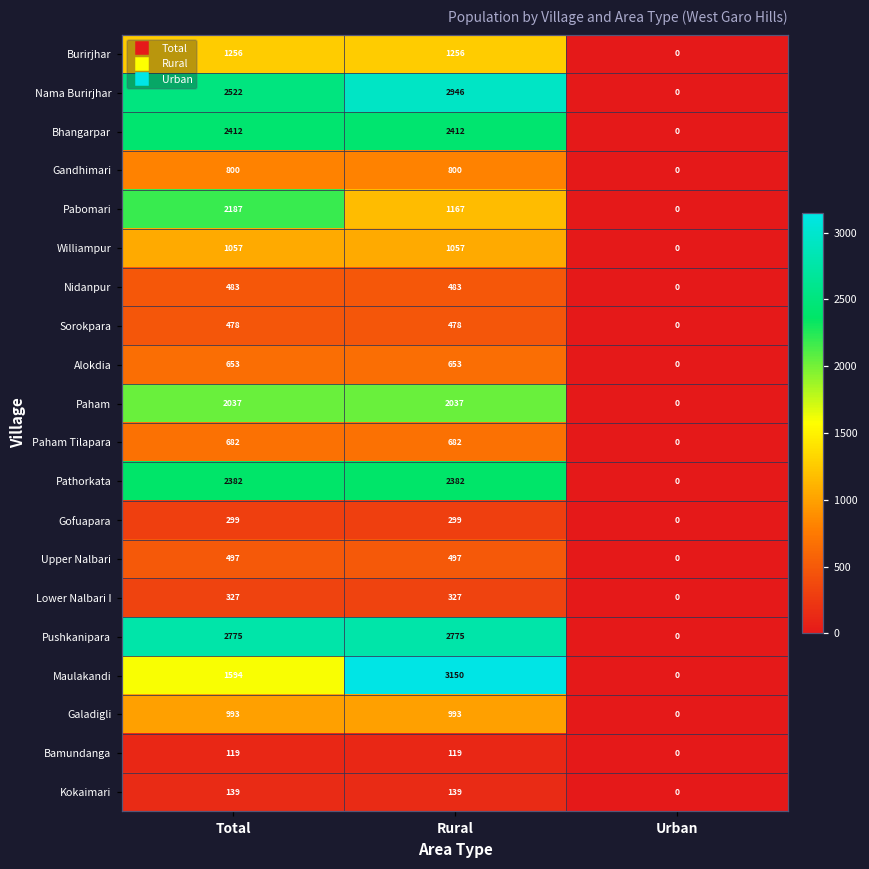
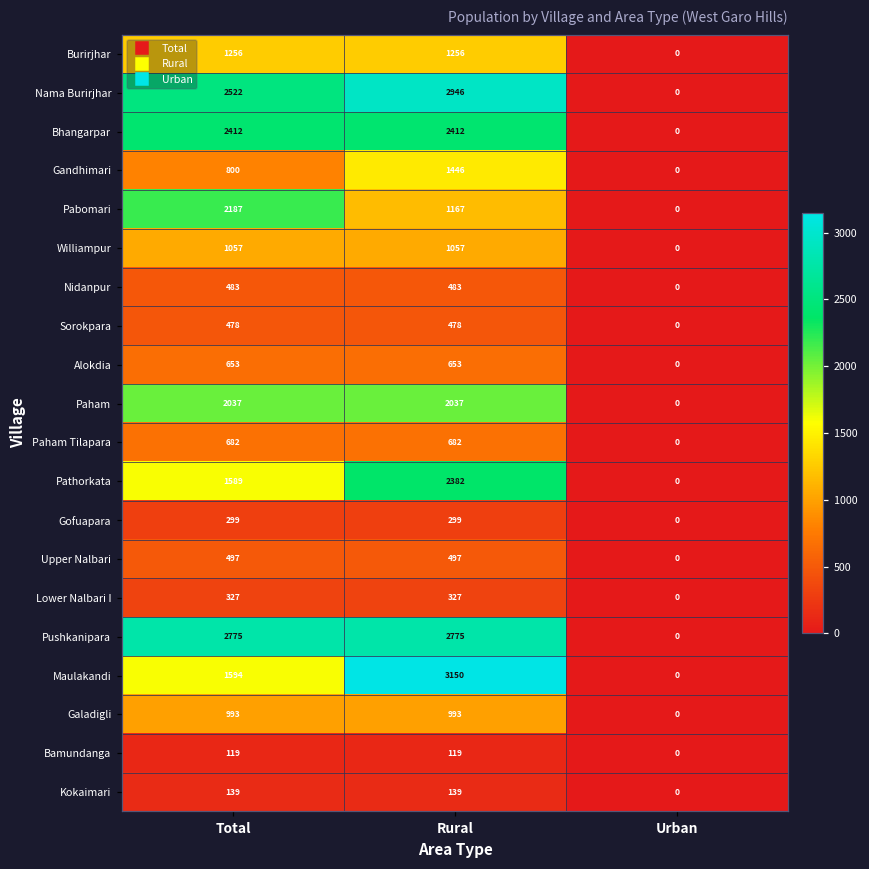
  {
    "Burirjhar": {
      "Total": 1256,
      "Rural": 1256,
      "Urban": 0
    },
    "Nama Burirjhar": {
      "Total": 2522,
      "Rural": 2946,
      "Urban": 0
    },
    "Bhangarpar": {
      "Total": 2412,
      "Rural": 2412,
      "Urban": 0
    },
    "Gandhimari": {
      "Total": 800,
-     "Rural": 800,
+     "Rural": 1446,
      "Urban": 0
    },
    "Pabomari": {
      "Total": 2187,
      "Rural": 1167,
      "Urban": 0
    },
    "Williampur": {
      "Total": 1057,
      "Rural": 1057,
      "Urban": 0
    },
    "Nidanpur": {
      "Total": 483,
      "Rural": 483,
      "Urban": 0
    },
    "Sorokpara": {
      "Total": 478,
      "Rural": 478,
      "Urban": 0
    },
    "Alokdia": {
      "Total": 653,
      "Rural": 653,
      "Urban": 0
    },
    "Paham": {
      "Total": 2037,
      "Rural": 2037,
      "Urban": 0
    },
    "Paham Tilapara": {
      "Total": 682,
      "Rural": 682,
      "Urban": 0
    },
    "Pathorkata": {
-     "Total": 2382,
+     "Total": 1589,
      "Rural": 2382,
      "Urban": 0
    },
    "Gofuapara": {
      "Total": 299,
      "Rural": 299,
      "Urban": 0
    },
    "Upper Nalbari": {
      "Total": 497,
      "Rural": 497,
      "Urban": 0
    },
    "Lower Nalbari I": {
      "Total": 327,
      "Rural": 327,
      "Urban": 0
    },
    "Pushkanipara": {
      "Total": 2775,
      "Rural": 2775,
      "Urban": 0
    },
    "Maulakandi": {
      "Total": 1594,
      "Rural": 3150,
      "Urban": 0
    },
    "Galadigli": {
      "Total": 993,
      "Rural": 993,
      "Urban": 0
    },
    "Bamundanga": {
      "Total": 119,
      "Rural": 119,
      "Urban": 0
    },
    "Kokaimari": {
      "Total": 139,
      "Rural": 139,
      "Urban": 0
    }
  }
